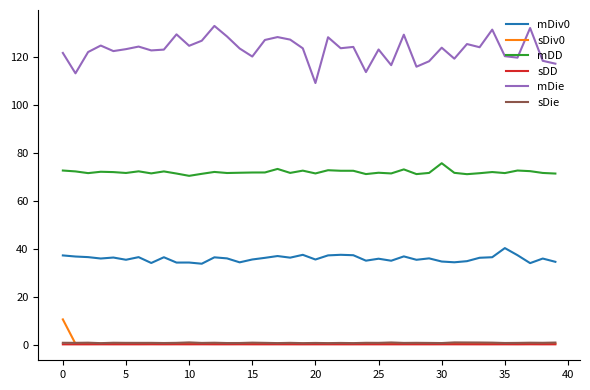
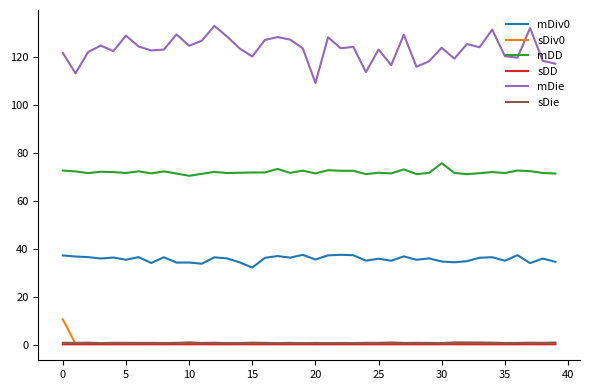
  {
    "mDiv0": {
      "0": 37,
      "5": 35,
      "10": 34,
-     "15": 36,
+     "15": 32,
      "20": 36,
      "25": 36,
      "30": 35,
-     "35": 40
+     "35": 35
    },
    "sDiv0": {
      "0": 11
    },
    "mDD": {
      "0": 73,
      "5": 72,
      "10": 70,
      "15": 72,
      "20": 71,
      "25": 72,
      "30": 76,
      "35": 72
    },
    "mDie": {
      "0": 122,
-     "5": 123,
+     "5": 129,
      "10": 125,
      "15": 120,
      "20": 109,
      "25": 123,
      "30": 124,
      "35": 120
    }
  }
